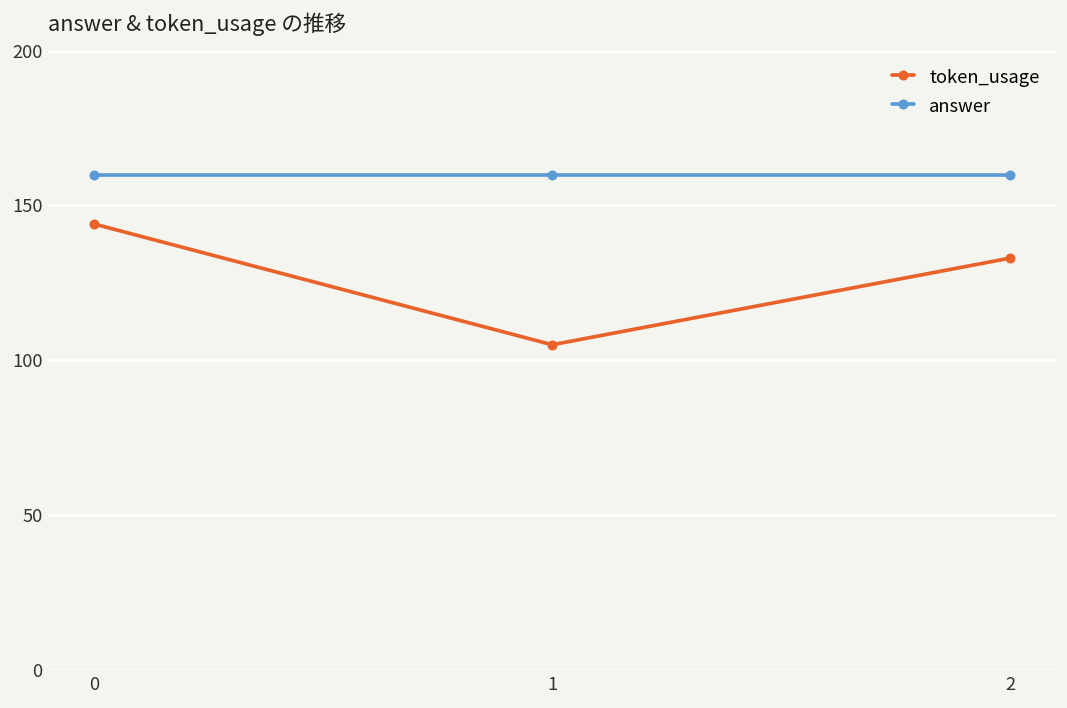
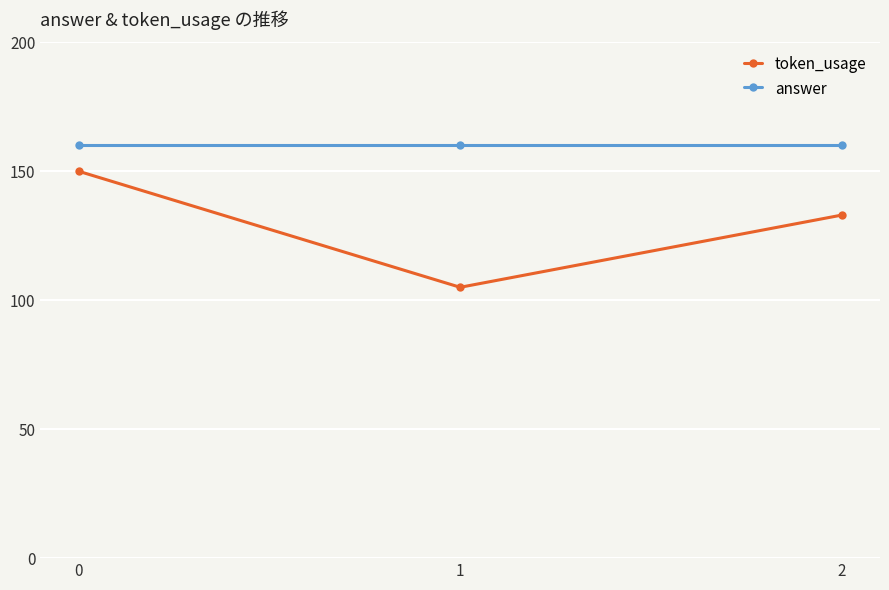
  {
    "token_usage": {
-     "0": 144,
+     "0": 150,
      "1": 105,
      "2": 133
    },
    "answer": {
      "0": 160,
      "1": 160,
      "2": 160
    }
  }
